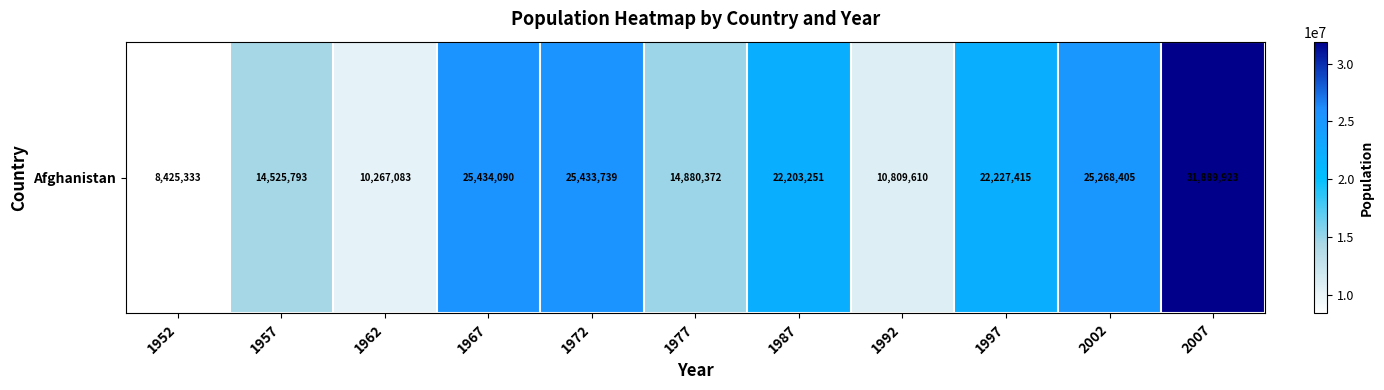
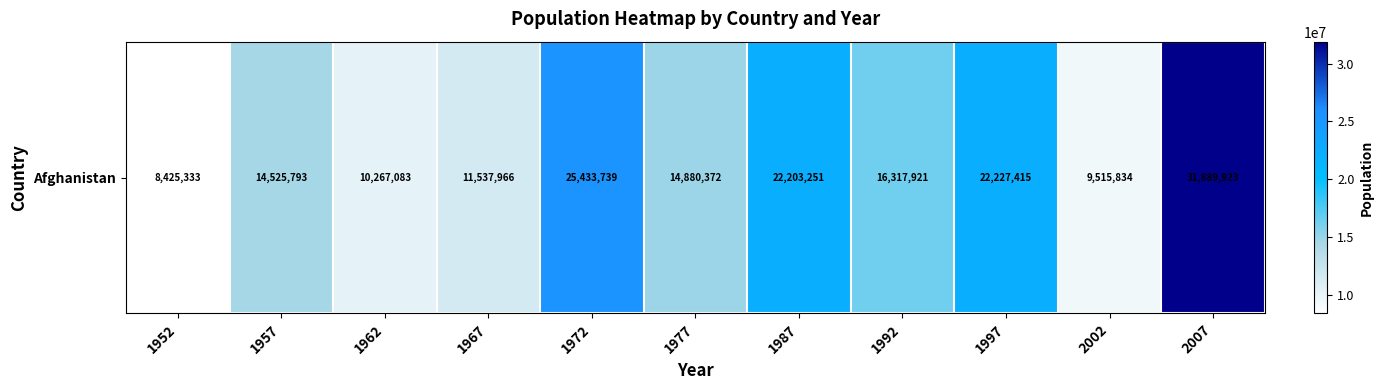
  {
    "Afghanistan": {
      "1952": "8,425,333",
      "1957": "14,525,793",
      "1962": "10,267,083",
-     "1967": "25,434,090",
+     "1967": "11,537,966",
      "1972": "25,433,739",
      "1977": "14,880,372",
      "1987": "22,203,251",
-     "1992": "10,809,610",
+     "1992": "16,317,921",
      "1997": "22,227,415",
-     "2002": "25,268,405",
+     "2002": "9,515,834",
      "2007": "31,889,923"
    }
  }
